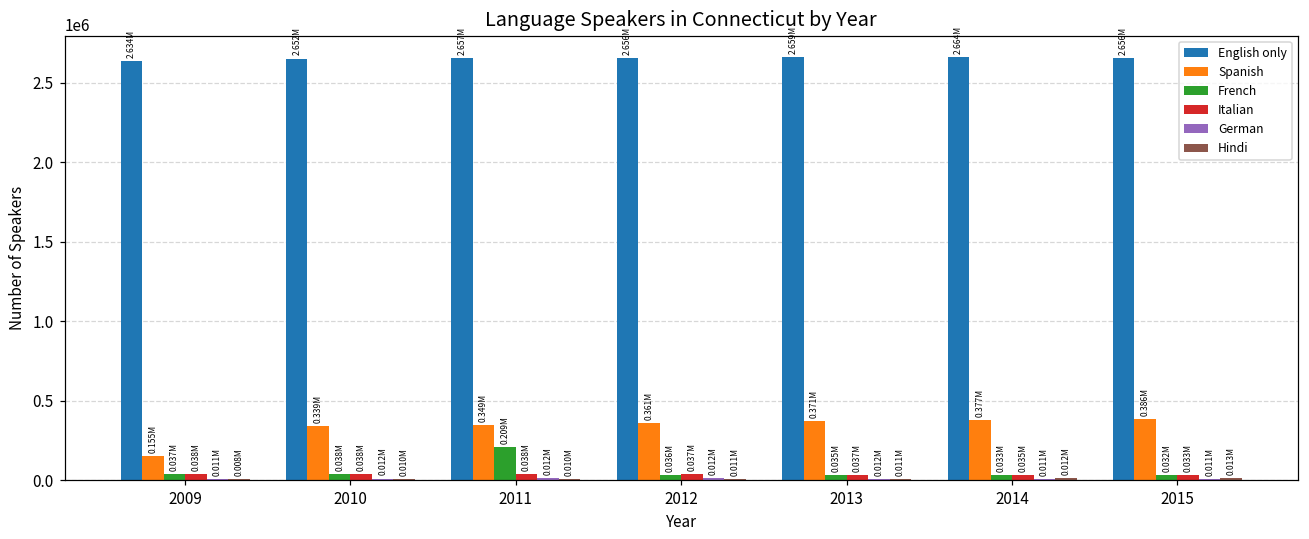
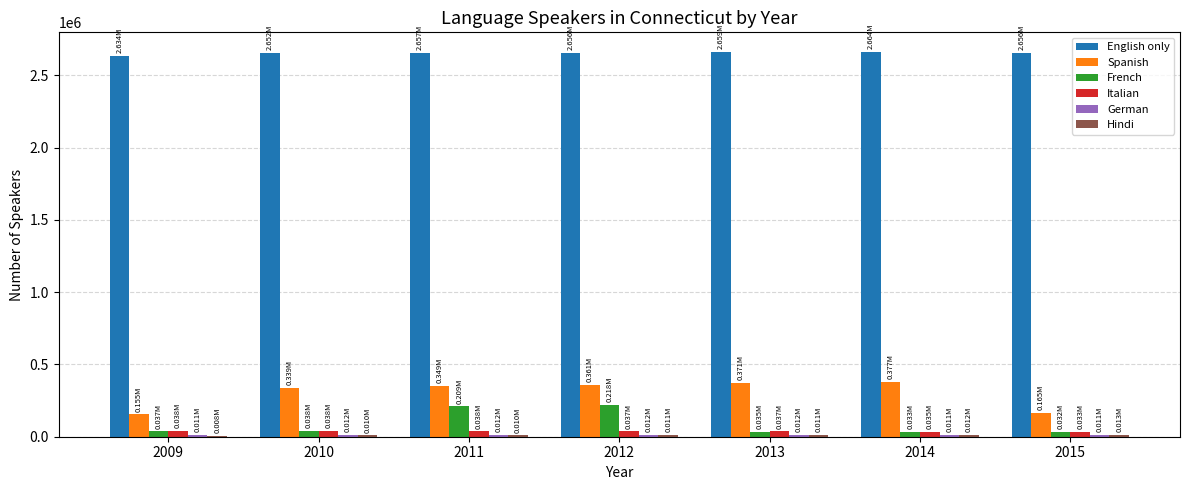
  {
    "English only": {
      "2009": "2.634M",
      "2010": "2.652M",
      "2011": "2.657M",
      "2012": "2.656M",
      "2013": "2.659M",
      "2014": "2.664M",
      "2015": "2.656M"
    },
    "Spanish": {
      "2009": "0.155M",
      "2010": "0.339M",
      "2011": "0.349M",
      "2012": "0.361M",
      "2013": "0.371M",
      "2014": "0.377M",
-     "2015": "0.386M"
+     "2015": "0.165M"
    },
    "French": {
      "2009": "0.037M",
      "2010": "0.038M",
      "2011": "0.209M",
-     "2012": "0.036M",
+     "2012": "0.218M",
      "2013": "0.035M",
      "2014": "0.033M",
      "2015": "0.032M"
    },
    "Italian": {
      "2009": "0.038M",
      "2010": "0.038M",
      "2011": "0.038M",
      "2012": "0.037M",
      "2013": "0.037M",
      "2014": "0.035M",
      "2015": "0.033M"
    },
    "German": {
      "2009": "0.011M",
      "2010": "0.012M",
      "2011": "0.012M",
      "2012": "0.012M",
      "2013": "0.012M",
      "2014": "0.011M",
      "2015": "0.011M"
    },
    "Hindi": {
      "2009": "0.008M",
      "2010": "0.010M",
      "2011": "0.010M",
      "2012": "0.011M",
      "2013": "0.011M",
      "2014": "0.012M",
      "2015": "0.013M"
    }
  }
